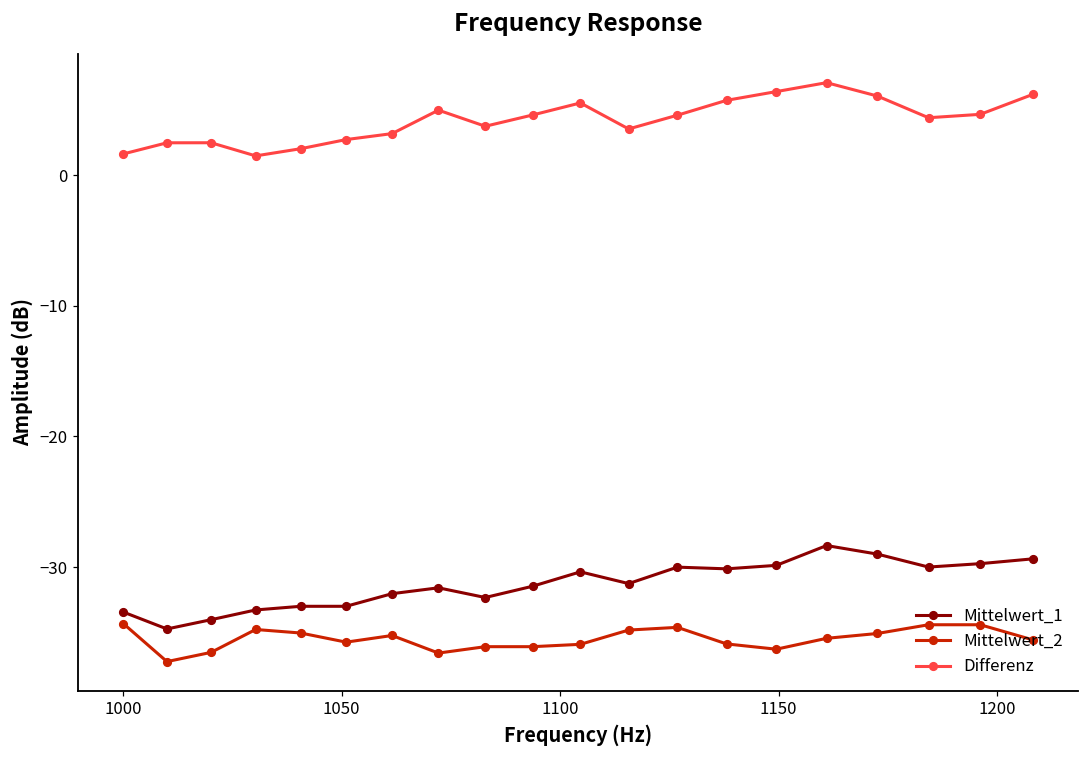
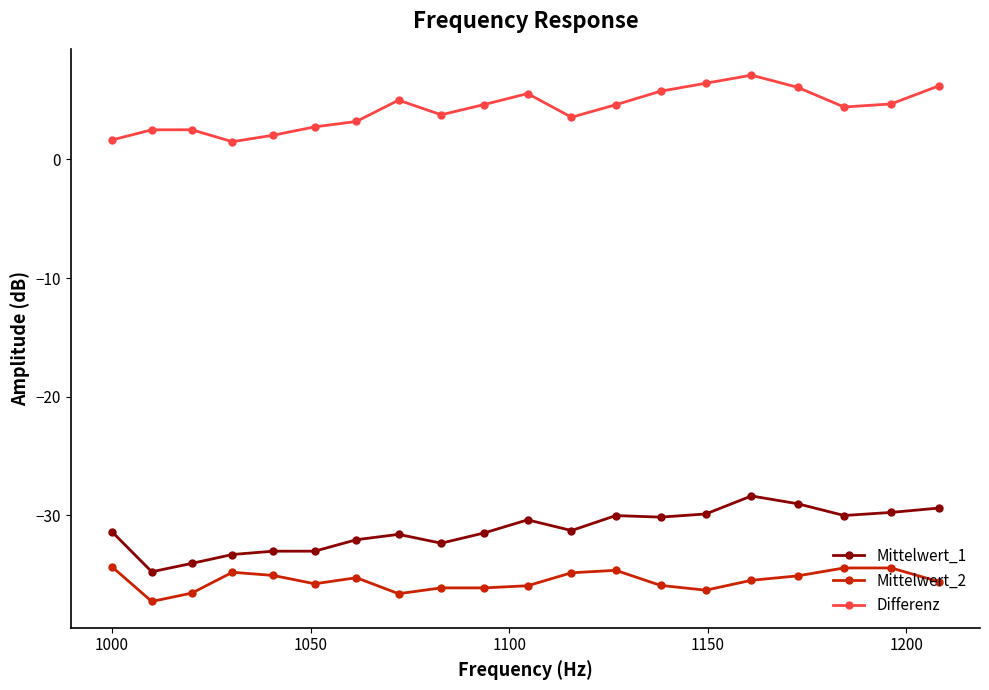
  {
    "Mittelwert_1": {
-     "1000": -33.5
+     "1000": -31.4
    },
    "Mittelwert_2": {
      "1000": -34.3
    },
    "Differenz": {
      "1000": 1.6
    }
  }
